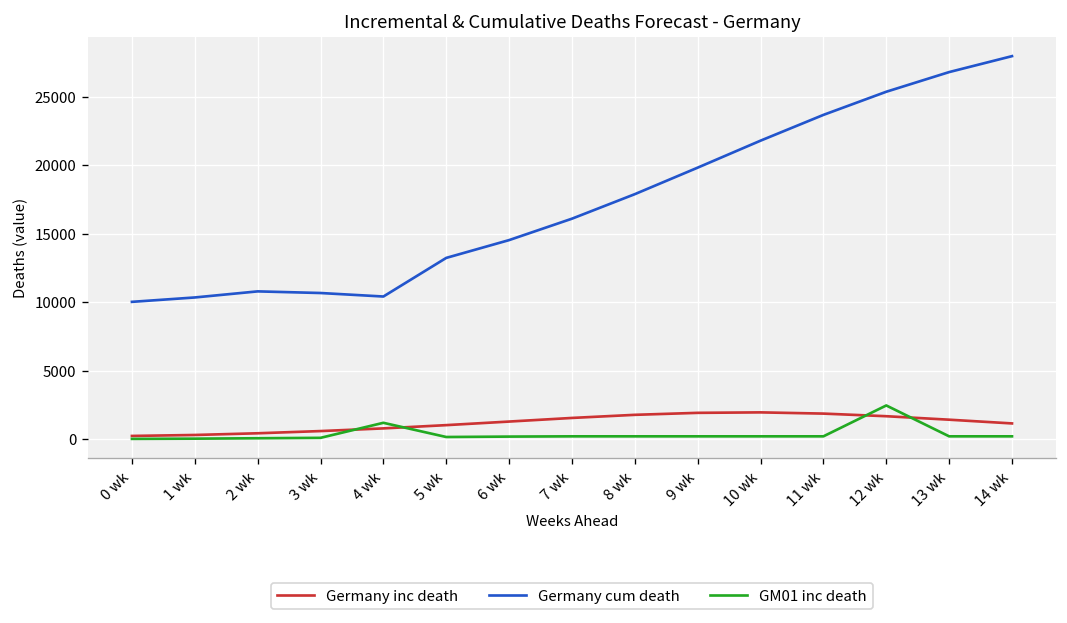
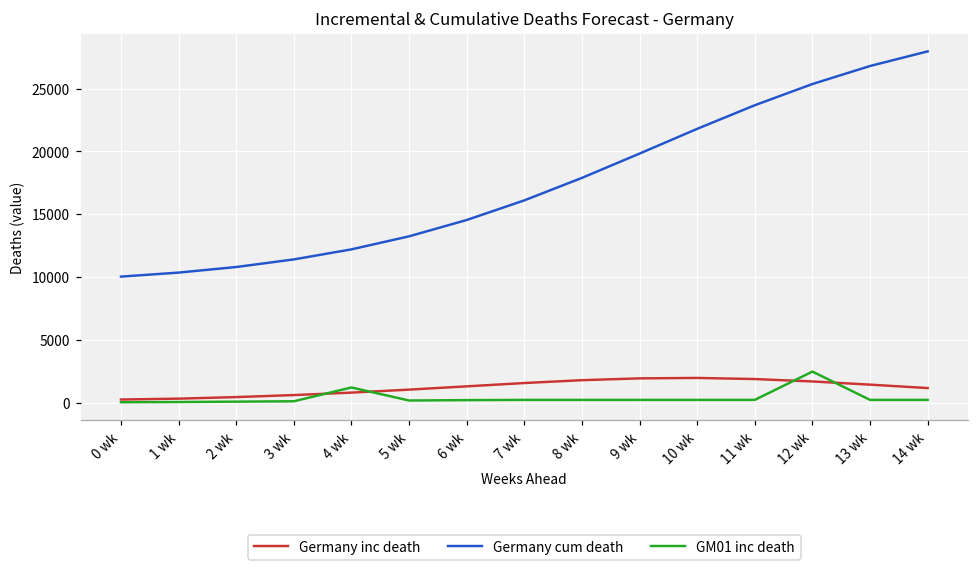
  {
    "Germany inc death": {
      "1 wk": 300,
      "2 wk": 400,
      "3 wk": 600,
      "4 wk": 800,
      "5 wk": 1000,
      "6 wk": 1300,
      "7 wk": 1600,
      "8 wk": 1800,
      "9 wk": 1900,
      "10 wk": 2000,
      "11 wk": 1900,
      "12 wk": 1700,
      "13 wk": 1400,
      "14 wk": 1200
    },
    "Germany cum death": {
      "0 wk": 10000,
      "1 wk": 10400,
      "2 wk": 10800,
-     "3 wk": 10700,
-     "4 wk": 10400,
+     "3 wk": 11400,
+     "4 wk": 12200,
      "5 wk": 13200,
      "6 wk": 14500,
      "7 wk": 16100,
      "8 wk": 17900,
      "9 wk": 19800,
      "10 wk": 21800,
      "11 wk": 23700,
      "12 wk": 25400,
      "13 wk": 26800,
      "14 wk": 28000
    },
    "GM01 inc death": {
      "1 wk": 100,
      "2 wk": 100,
      "3 wk": 100,
      "4 wk": 1200,
      "5 wk": 200,
      "6 wk": 200,
      "7 wk": 200,
      "8 wk": 200,
      "9 wk": 200,
      "10 wk": 200,
      "11 wk": 200,
      "12 wk": 2500,
      "13 wk": 200,
      "14 wk": 200
    }
  }
